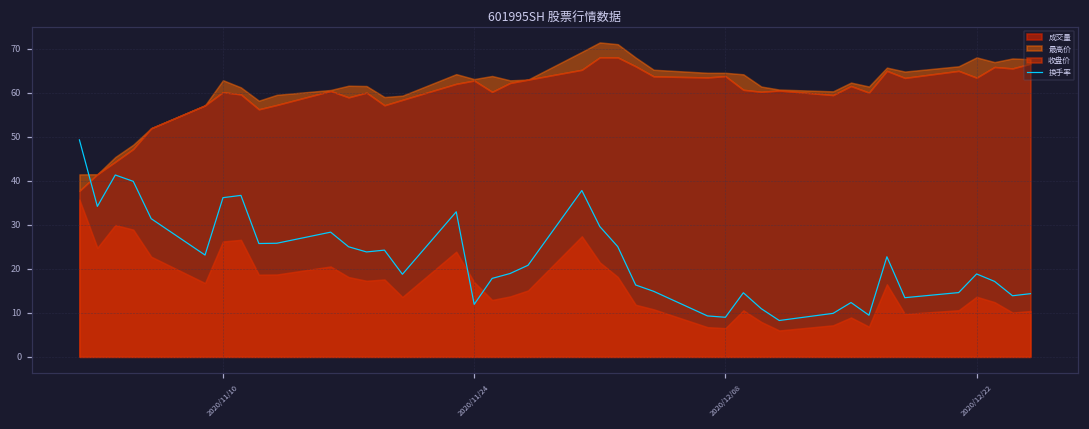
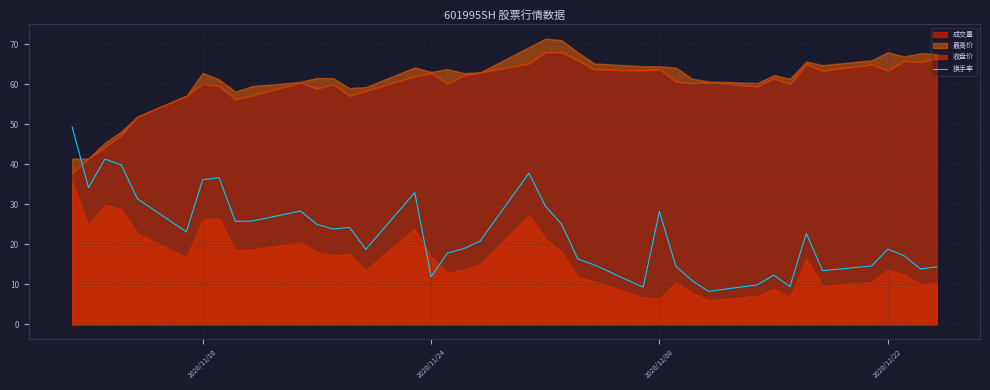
  {
    "换手率": {
      "2020/11/10": 36,
      "2020/11/24": 12,
-     "2020/12/08": 9,
+     "2020/12/08": 28,
      "2020/12/22": 19
    }
  }
